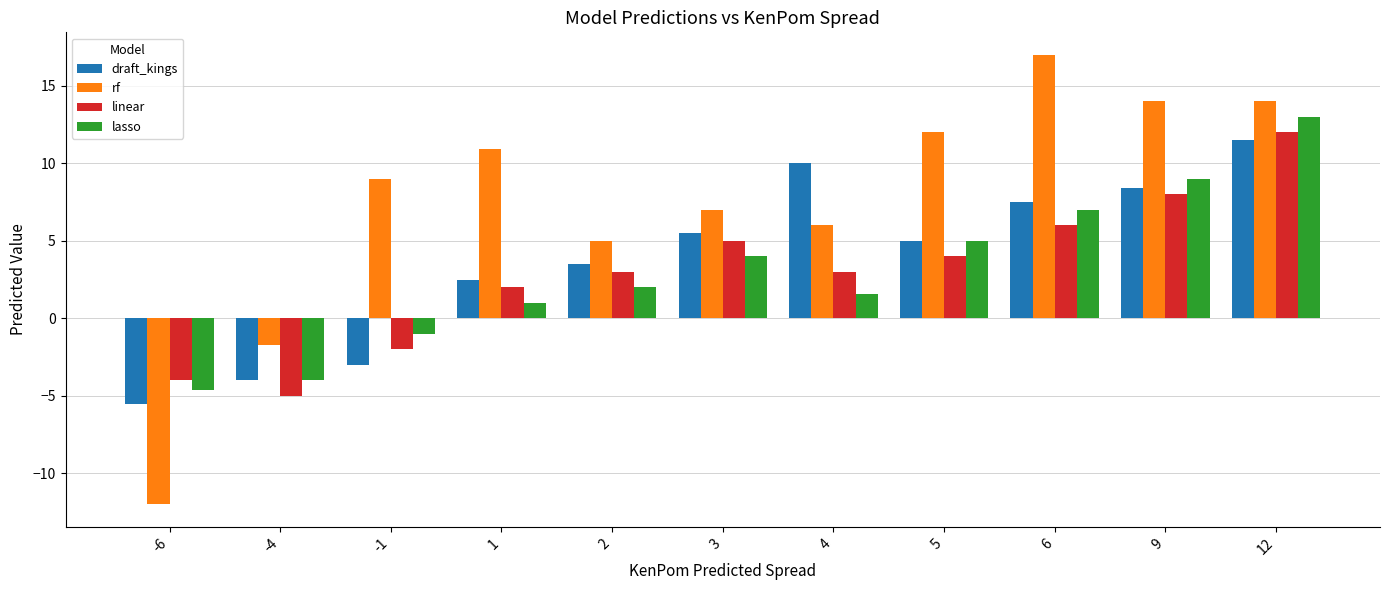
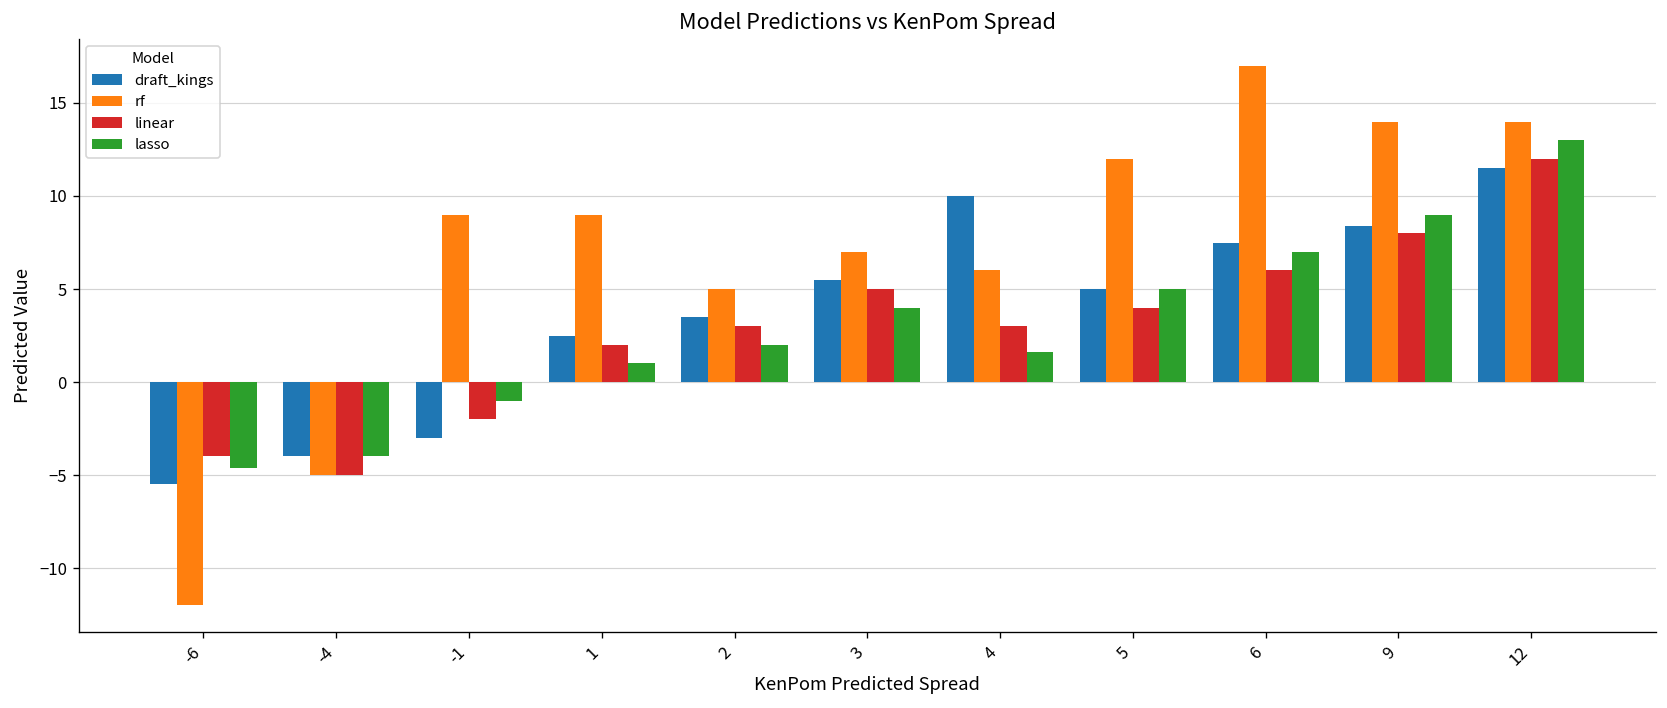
  {
    "draft_kings": {
      "-6": -5.5,
      "-4": -4.0,
      "-1": -3.0,
      "1": 2.5,
      "2": 3.5,
      "3": 5.5,
      "4": 10.0,
      "5": 5.0,
      "6": 7.5,
      "9": 8.4,
      "12": 11.5
    },
    "rf": {
      "-6": -12.0,
-     "-4": -1.7,
+     "-4": -5.0,
      "-1": 9.0,
-     "1": 10.9,
+     "1": 9.0,
      "2": 5.0,
      "3": 7.0,
      "4": 6.0,
      "5": 12.0,
      "6": 17.0,
      "9": 14.0,
      "12": 14.0
    },
    "linear": {
      "-6": -4.0,
      "-4": -5.0,
      "-1": -2.0,
      "1": 2.0,
      "2": 3.0,
      "3": 5.0,
      "4": 3.0,
      "5": 4.0,
      "6": 6.0,
      "9": 8.0,
      "12": 12.0
    },
    "lasso": {
      "-6": -4.6,
      "-4": -4.0,
      "-1": -1.0,
      "1": 1.0,
      "2": 2.0,
      "3": 4.0,
      "4": 1.6,
      "5": 5.0,
      "6": 7.0,
      "9": 9.0,
      "12": 13.0
    }
  }
